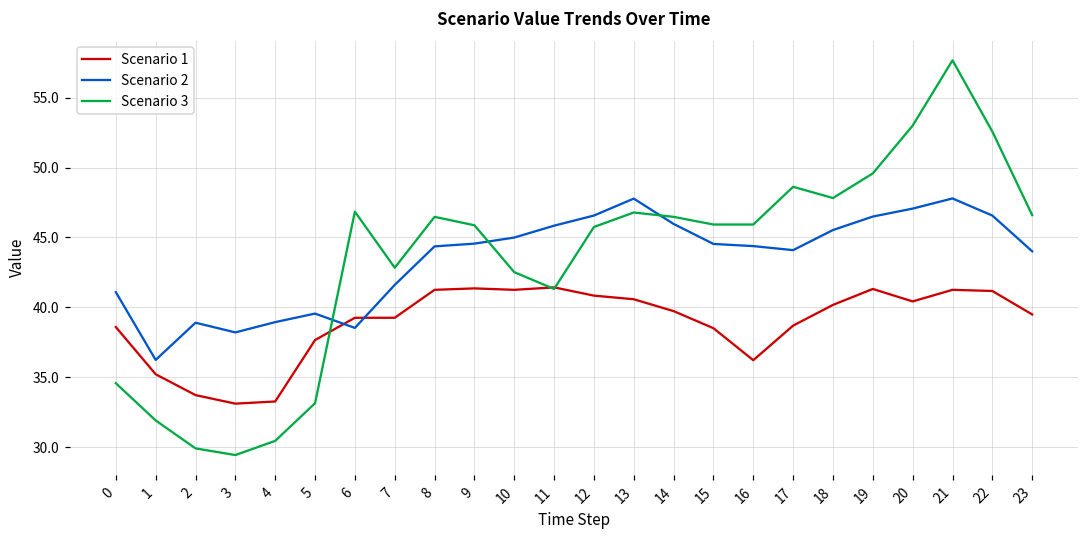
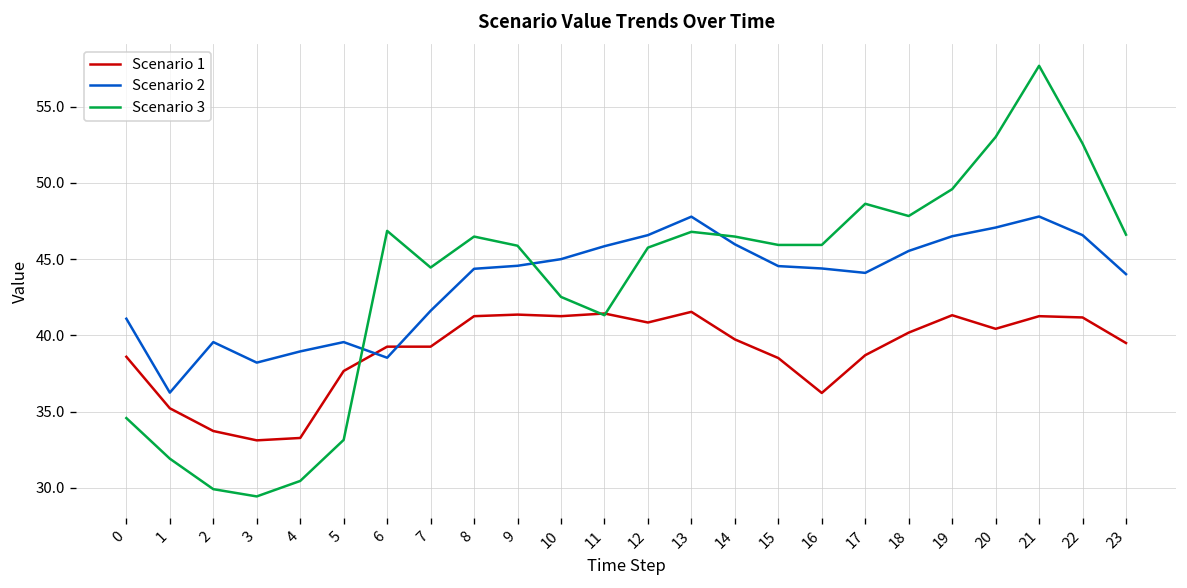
  {
    "Scenario 1": {
      "0": 38.6,
      "1": 35.2,
      "2": 33.7,
      "3": 33.1,
      "4": 33.3,
      "5": 37.7,
      "6": 39.3,
      "7": 39.3,
      "8": 41.3,
      "9": 41.4,
      "10": 41.3,
      "12": 40.8,
-     "13": 40.6,
+     "13": 41.5,
      "14": 39.7,
      "15": 38.5,
      "16": 36.2,
      "17": 38.7,
      "18": 40.2,
      "19": 41.3,
      "20": 40.4,
      "21": 41.3,
      "22": 41.2,
      "23": 39.5
    },
    "Scenario 2": {
      "0": 41.1,
      "1": 36.2,
-     "2": 38.9,
+     "2": 39.6,
      "3": 38.2,
      "4": 38.9,
      "5": 39.6,
      "6": 38.5,
      "7": 41.6,
      "8": 44.4,
      "9": 44.6,
      "10": 45.0,
      "11": 45.8,
      "12": 46.6,
      "13": 47.8,
      "14": 46.0,
      "15": 44.5,
      "16": 44.4,
      "17": 44.1,
      "18": 45.5,
      "19": 46.5,
      "20": 47.1,
      "21": 47.8,
      "22": 46.6,
      "23": 44.0
    },
    "Scenario 3": {
      "0": 34.6,
      "1": 31.9,
      "2": 29.9,
      "3": 29.4,
      "4": 30.5,
      "5": 33.1,
      "6": 46.8,
-     "7": 42.8,
+     "7": 44.4,
      "8": 46.5,
      "9": 45.9,
      "10": 42.5,
      "12": 45.7,
      "13": 46.8,
      "14": 46.5,
      "15": 45.9,
      "16": 45.9,
      "17": 48.6,
      "18": 47.8,
      "19": 49.6,
      "20": 53.0,
      "21": 57.7,
      "22": 52.6,
      "23": 46.6
    }
  }
